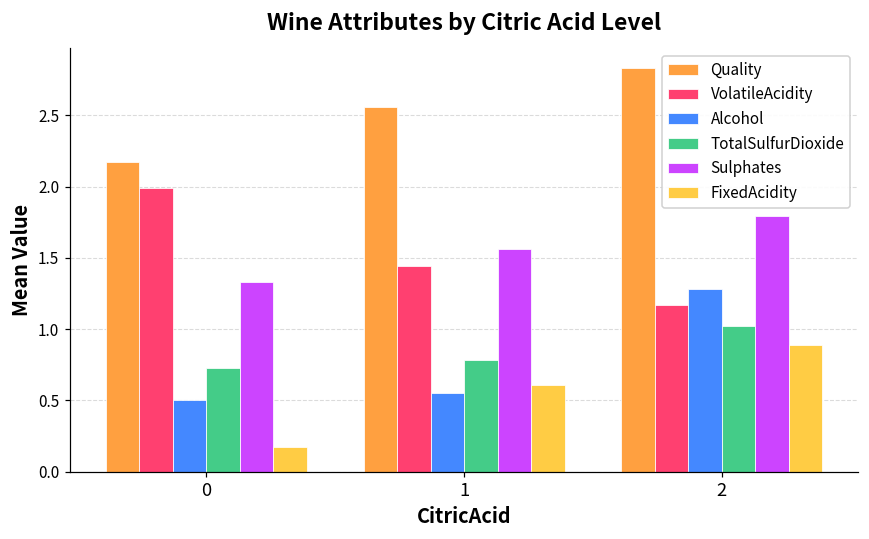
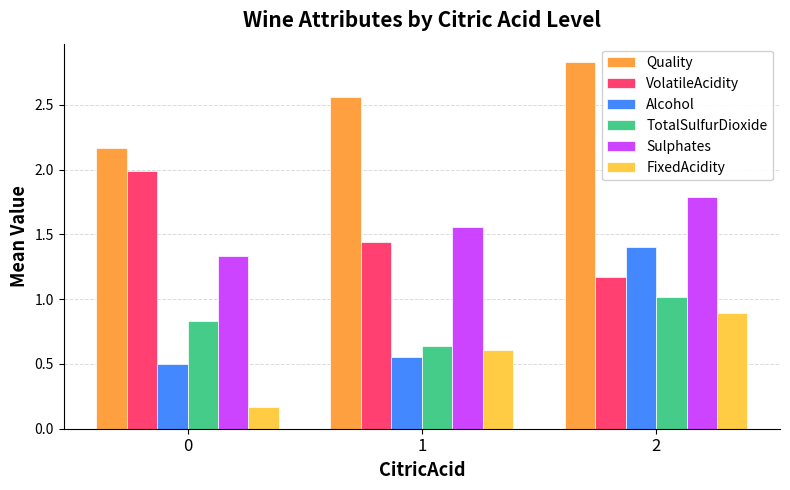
  {
    "VolatileAcidity": {
      "0": 1.99,
      "1": 1.44,
      "2": 1.17
    },
    "Alcohol": {
      "0": 0.50,
      "1": 0.55,
-     "2": 1.28
+     "2": 1.40
    },
    "TotalSulfurDioxide": {
-     "0": 0.73,
-     "1": 0.78,
+     "0": 0.83,
+     "1": 0.64,
      "2": 1.02
    },
    "Sulphates": {
      "0": 1.33,
      "1": 1.56,
      "2": 1.79
    }
  }
